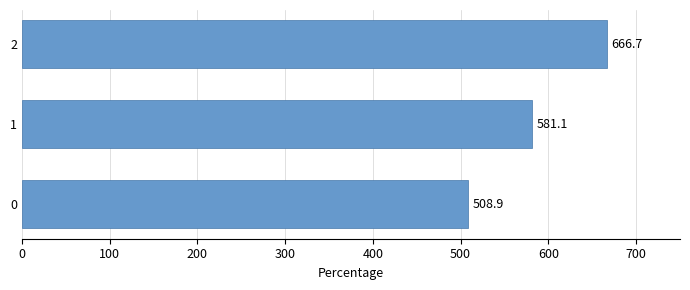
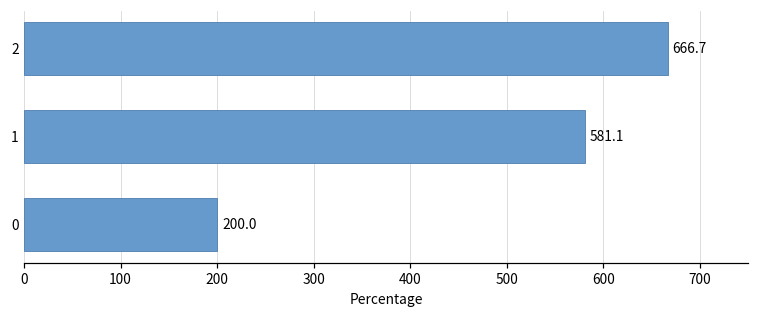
  {
    "2": 666.7,
    "1": 581.1,
-   "0": 508.9
+   "0": 200.0
  }
